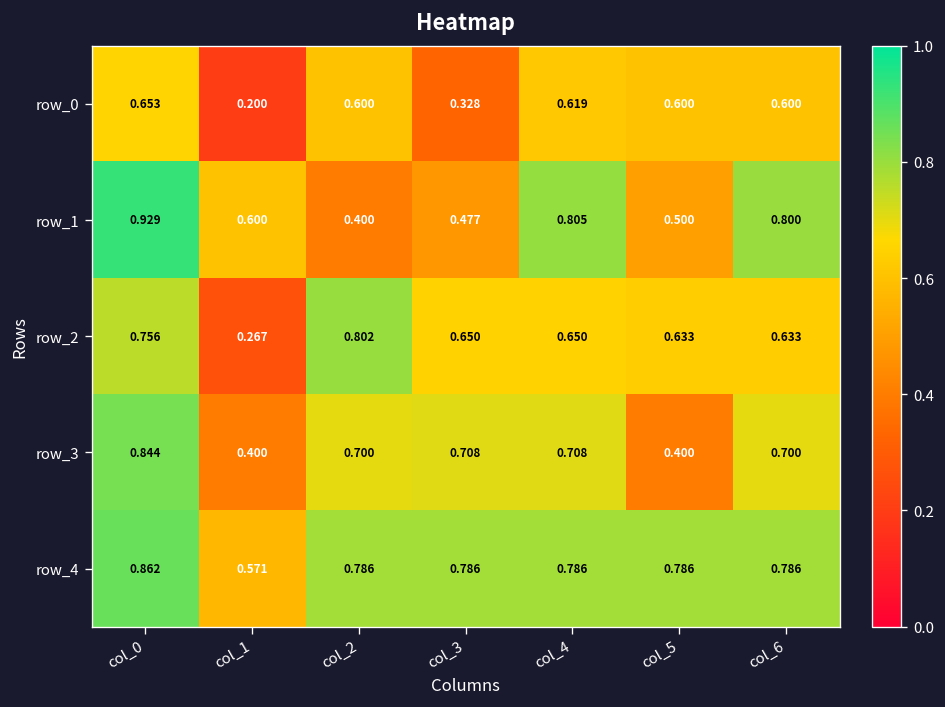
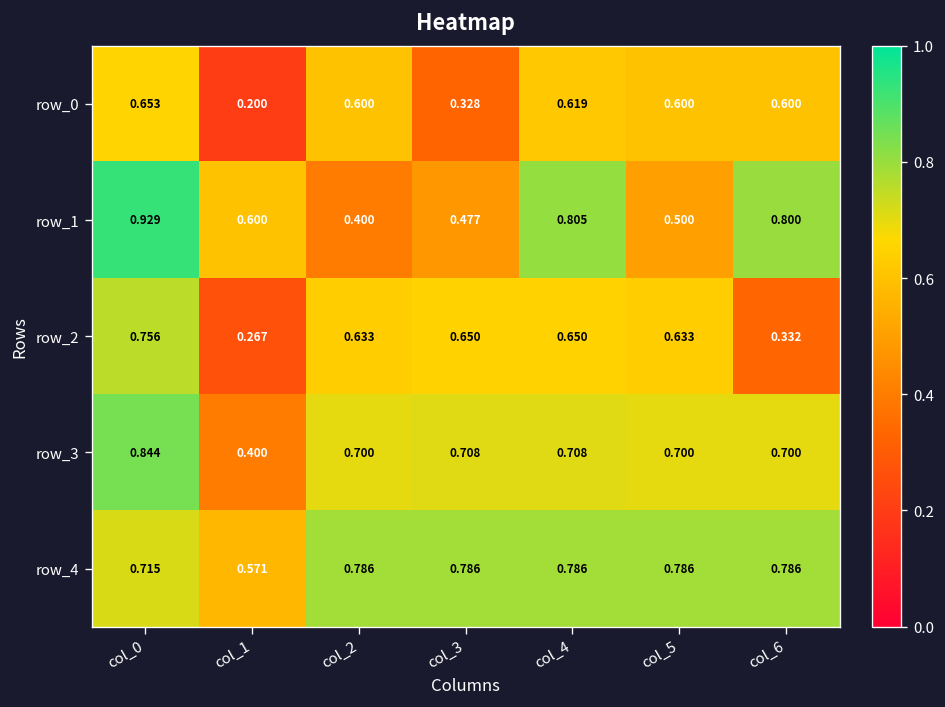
  {
    "row_0": {
      "col_0": 0.653,
      "col_1": 0.200,
      "col_2": 0.600,
      "col_3": 0.328,
      "col_4": 0.619,
      "col_5": 0.600,
      "col_6": 0.600
    },
    "row_1": {
      "col_0": 0.929,
      "col_1": 0.600,
      "col_2": 0.400,
      "col_3": 0.477,
      "col_4": 0.805,
      "col_5": 0.500,
      "col_6": 0.800
    },
    "row_2": {
      "col_0": 0.756,
      "col_1": 0.267,
-     "col_2": 0.802,
+     "col_2": 0.633,
      "col_3": 0.650,
      "col_4": 0.650,
      "col_5": 0.633,
-     "col_6": 0.633
+     "col_6": 0.332
    },
    "row_3": {
      "col_0": 0.844,
      "col_1": 0.400,
      "col_2": 0.700,
      "col_3": 0.708,
      "col_4": 0.708,
-     "col_5": 0.400,
+     "col_5": 0.700,
      "col_6": 0.700
    },
    "row_4": {
-     "col_0": 0.862,
+     "col_0": 0.715,
      "col_1": 0.571,
      "col_2": 0.786,
      "col_3": 0.786,
      "col_4": 0.786,
      "col_5": 0.786,
      "col_6": 0.786
    }
  }
